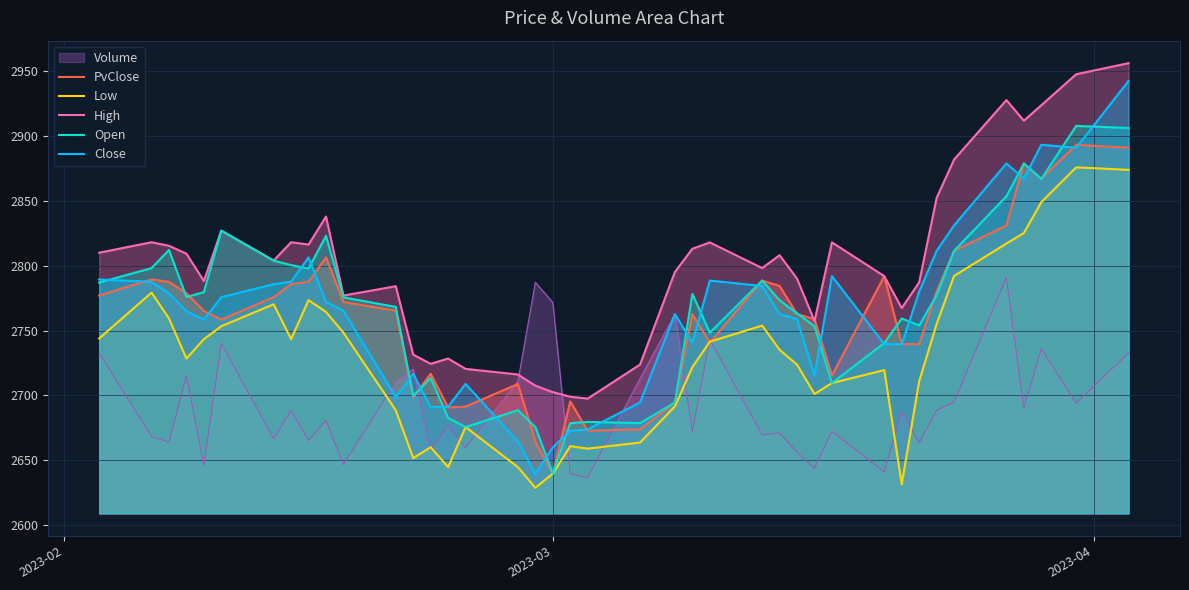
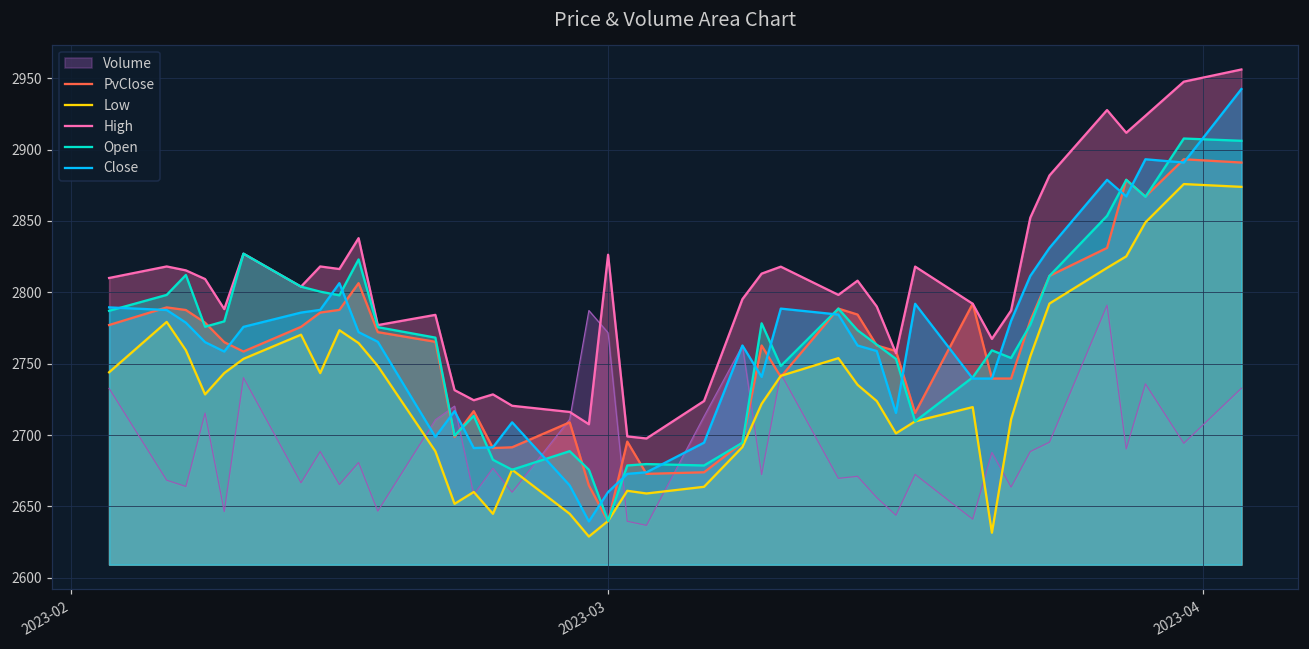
  {
    "Volume": {
      "2023-03": 2772
    },
    "High": {
-     "2023-03": 2703
+     "2023-03": 2826
    },
    "Close": {
      "2023-03": 2660
    }
  }
